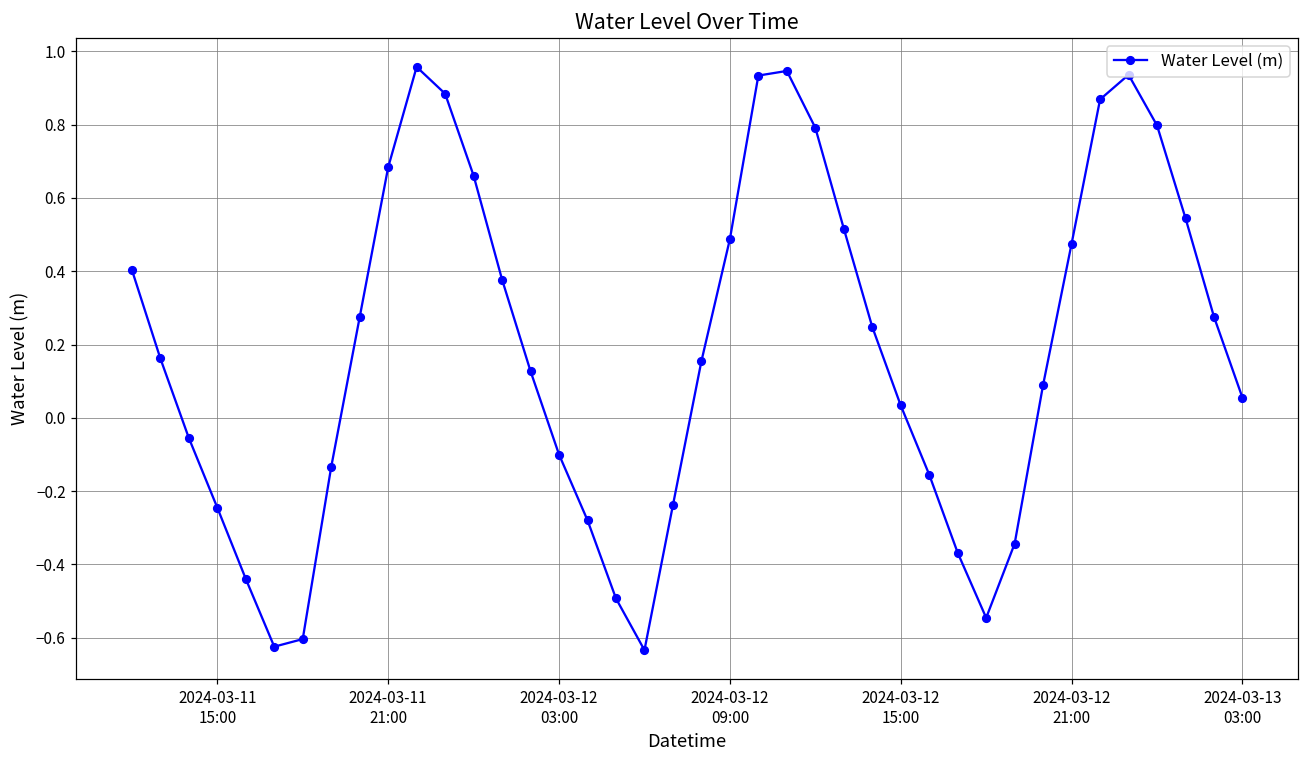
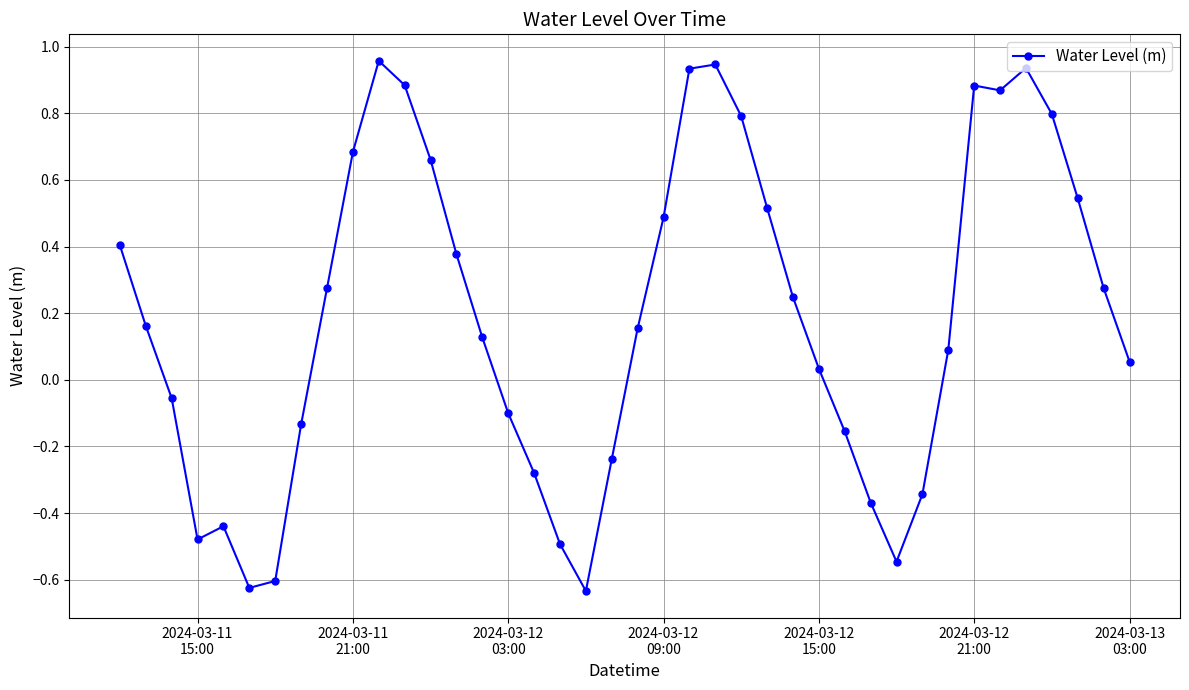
  {
-   "2024-03-11 15:00": -0.25,
+   "2024-03-11 15:00": -0.48,
    "2024-03-11 21:00": 0.68,
    "2024-03-12 03:00": -0.10,
    "2024-03-12 09:00": 0.49,
    "2024-03-12 15:00": 0.03,
-   "2024-03-12 21:00": 0.48,
+   "2024-03-12 21:00": 0.88,
    "2024-03-13 03:00": 0.05
  }
